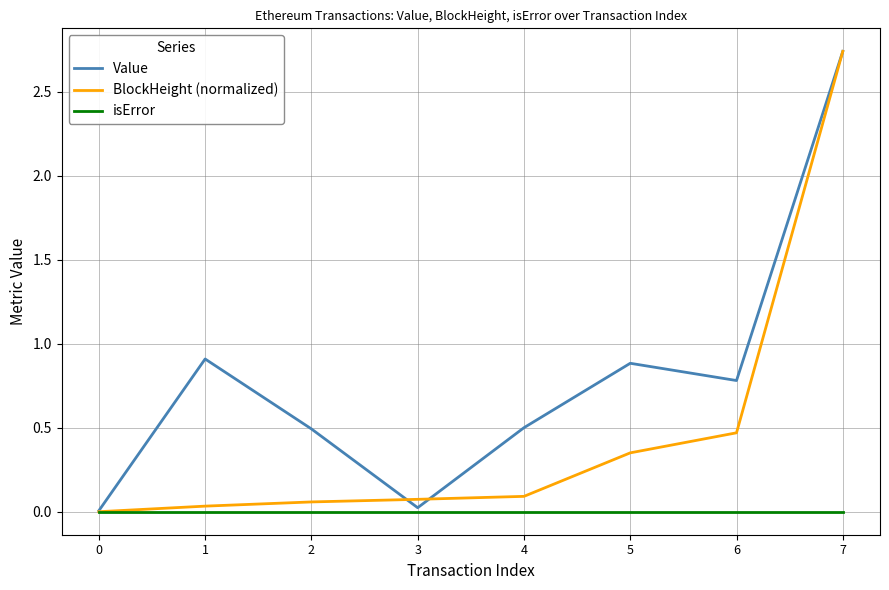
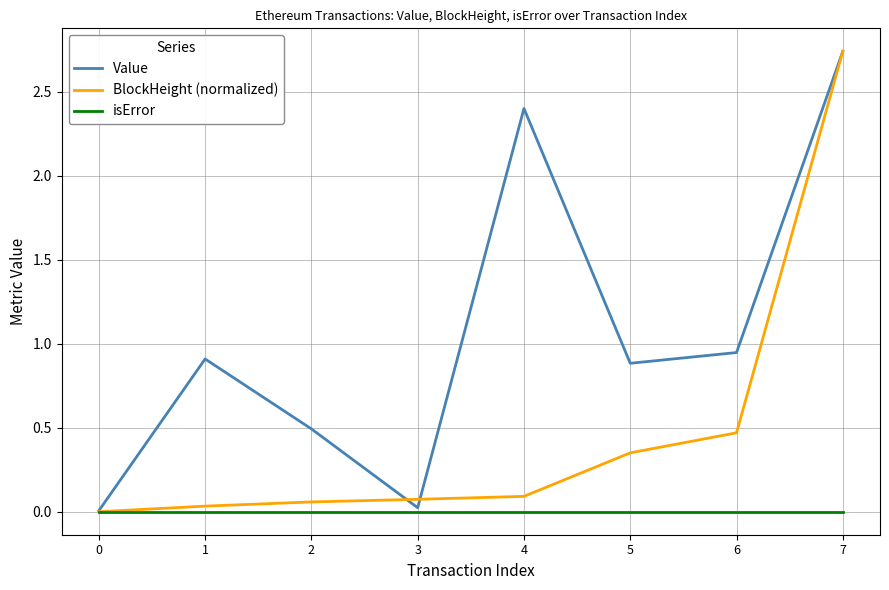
  {
    "Value": {
      "1": 0.91,
      "2": 0.49,
      "3": 0.02,
-     "4": 0.5,
+     "4": 2.4,
      "5": 0.88,
-     "6": 0.78
+     "6": 0.95
    },
    "BlockHeight (normalized)": {
      "1": 0.03,
      "2": 0.06,
      "3": 0.07,
      "4": 0.09,
      "5": 0.35,
      "6": 0.47
    },
    "isError": {
      "1": 0.00,
      "2": 0.00,
      "3": 0.00,
      "4": 0.00,
      "5": 0.00,
      "6": 0.00,
      "7": 0.00
    }
  }
